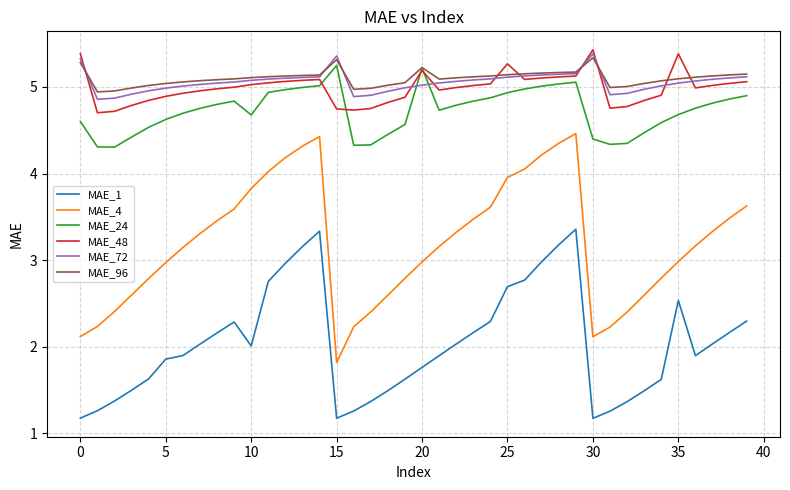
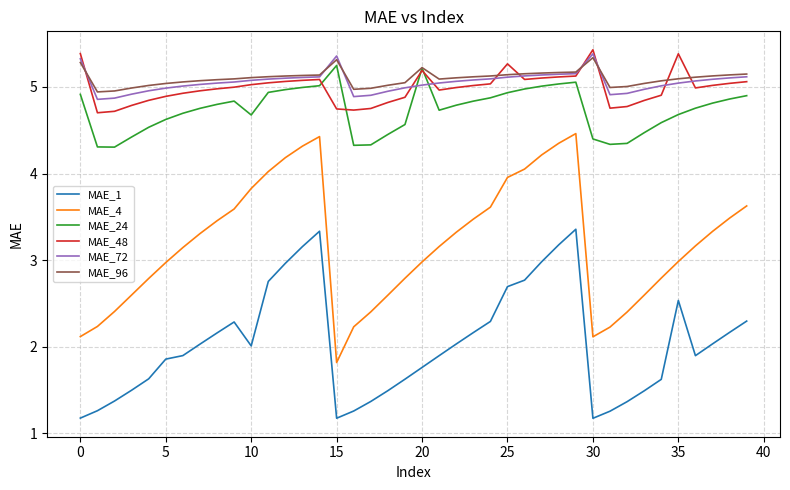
  {
    "MAE_1": {
      "0": 1.2,
      "5": 1.9,
      "10": 2.0,
      "15": 1.2,
      "20": 1.8,
      "25": 2.7,
      "30": 1.2,
      "35": 2.5
    },
    "MAE_4": {
      "0": 2.1,
      "5": 3.0,
      "10": 3.8,
      "15": 1.8,
      "20": 3.0,
      "25": 4.0,
      "30": 2.1,
      "35": 3.0
    },
    "MAE_24": {
-     "0": 4.6,
+     "0": 4.9,
      "5": 4.6,
      "10": 4.7,
      "15": 5.2,
      "25": 4.9,
      "30": 4.4,
      "35": 4.7
    },
    "MAE_48": {
      "0": 5.4,
      "5": 4.9,
      "10": 5.0,
      "15": 4.7,
      "25": 5.3,
      "30": 5.4,
      "35": 5.4
    },
    "MAE_72": {
      "0": 5.3,
      "5": 5.0,
      "10": 5.1,
      "15": 5.4,
      "20": 5.0,
      "30": 5.4,
      "35": 5.0
    },
    "MAE_96": {
      "0": 5.3,
      "5": 5.0,
      "10": 5.1,
      "15": 5.3,
      "30": 5.3,
      "35": 5.1
    }
  }
